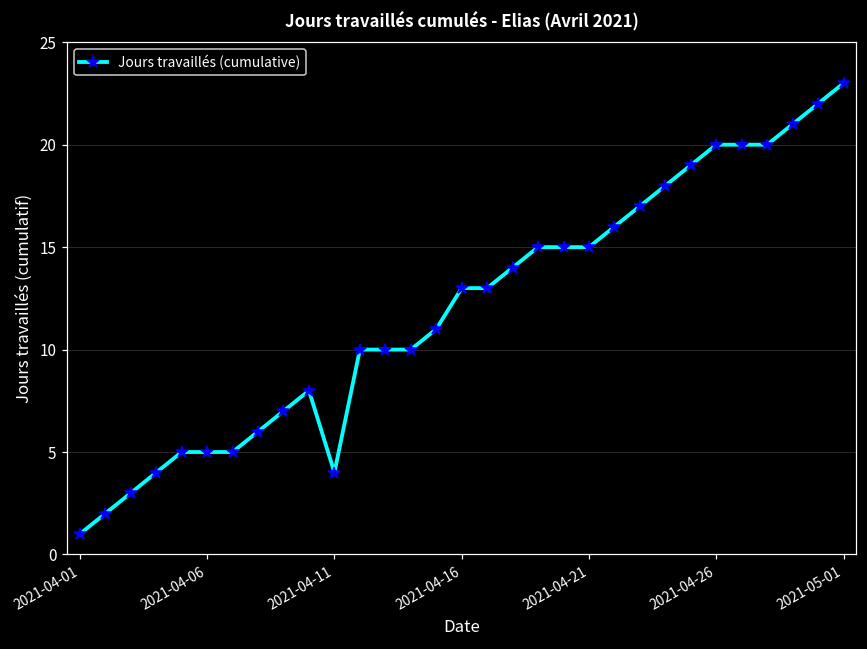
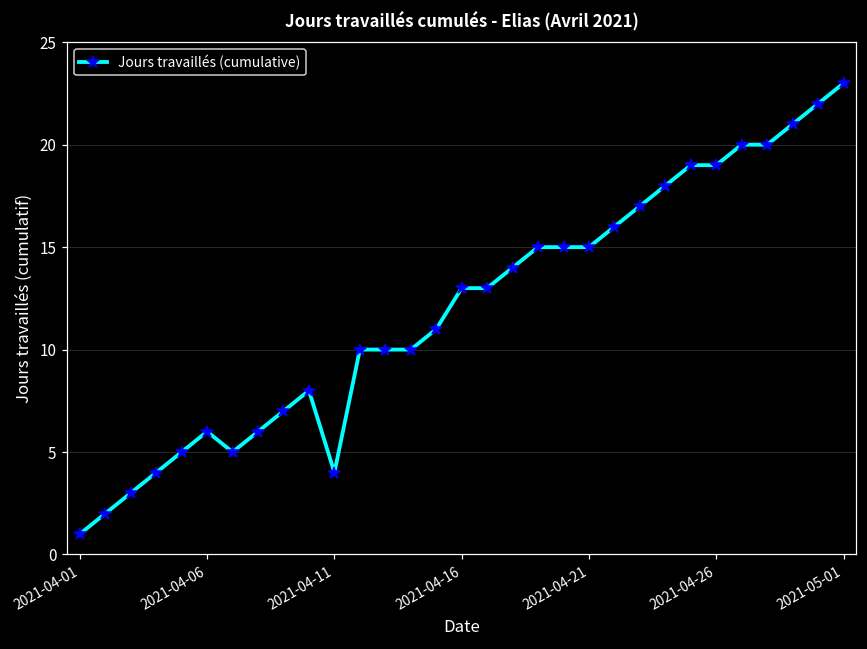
  {
    "2021-04-01": 1,
-   "2021-04-06": 5,
+   "2021-04-06": 6,
    "2021-04-11": 4,
    "2021-04-16": 13,
    "2021-04-21": 15,
-   "2021-04-26": 20,
+   "2021-04-26": 19,
    "2021-05-01": 23
  }
